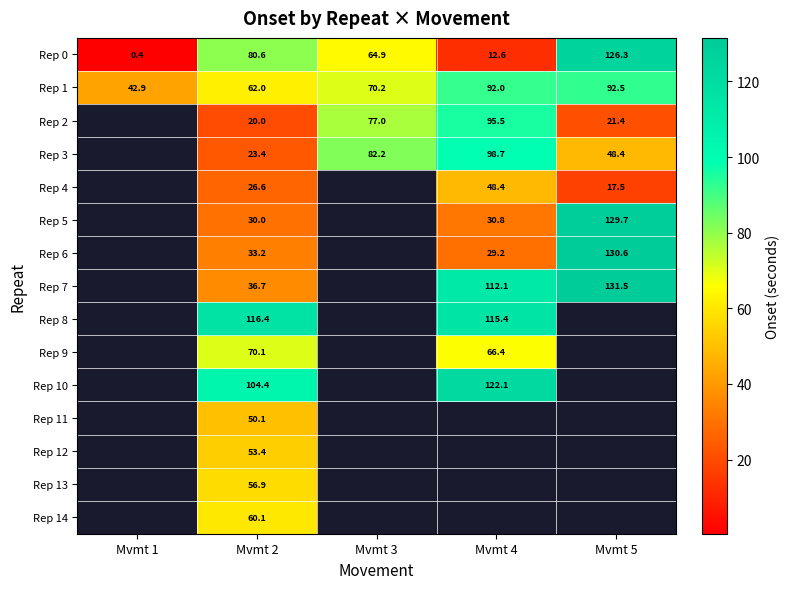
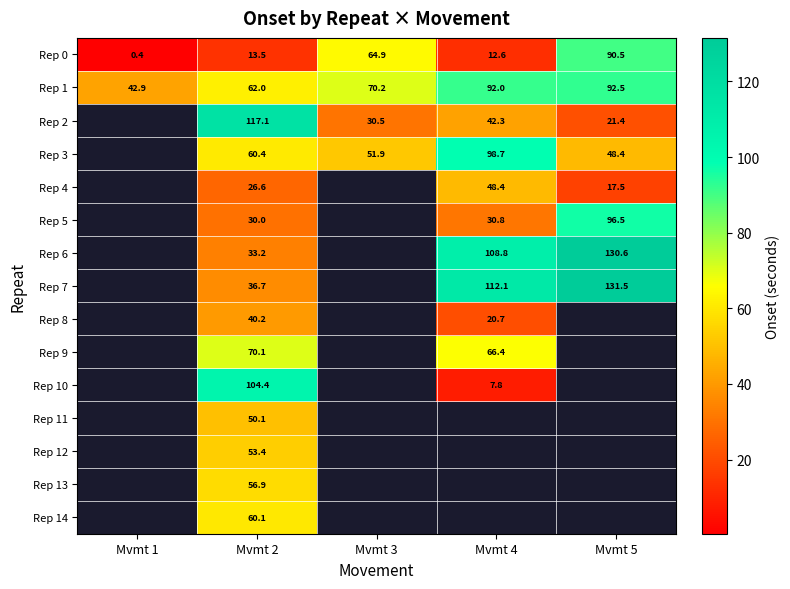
  {
    "Rep 0": {
      "Mvmt 1": 0.4,
-     "Mvmt 2": 80.6,
+     "Mvmt 2": 13.5,
      "Mvmt 3": 64.9,
      "Mvmt 4": 12.6,
-     "Mvmt 5": 126.3
+     "Mvmt 5": 90.5
    },
    "Rep 1": {
      "Mvmt 1": 42.9,
      "Mvmt 2": 62.0,
      "Mvmt 3": 70.2,
      "Mvmt 4": 92.0,
      "Mvmt 5": 92.5
    },
    "Rep 2": {
-     "Mvmt 2": 20.0,
-     "Mvmt 3": 77.0,
-     "Mvmt 4": 95.5,
+     "Mvmt 2": 117.1,
+     "Mvmt 3": 30.5,
+     "Mvmt 4": 42.3,
      "Mvmt 5": 21.4
    },
    "Rep 3": {
-     "Mvmt 2": 23.4,
-     "Mvmt 3": 82.2,
+     "Mvmt 2": 60.4,
+     "Mvmt 3": 51.9,
      "Mvmt 4": 98.7,
      "Mvmt 5": 48.4
    },
    "Rep 4": {
      "Mvmt 2": 26.6,
      "Mvmt 4": 48.4,
      "Mvmt 5": 17.5
    },
    "Rep 5": {
      "Mvmt 2": 30.0,
      "Mvmt 4": 30.8,
-     "Mvmt 5": 129.7
+     "Mvmt 5": 96.5
    },
    "Rep 6": {
      "Mvmt 2": 33.2,
-     "Mvmt 4": 29.2,
+     "Mvmt 4": 108.8,
      "Mvmt 5": 130.6
    },
    "Rep 7": {
      "Mvmt 2": 36.7,
      "Mvmt 4": 112.1,
      "Mvmt 5": 131.5
    },
    "Rep 8": {
-     "Mvmt 2": 116.4,
-     "Mvmt 4": 115.4
+     "Mvmt 2": 40.2,
+     "Mvmt 4": 20.7
    },
    "Rep 9": {
      "Mvmt 2": 70.1,
      "Mvmt 4": 66.4
    },
    "Rep 10": {
      "Mvmt 2": 104.4,
-     "Mvmt 4": 122.1
+     "Mvmt 4": 7.8
    },
    "Rep 11": {
      "Mvmt 2": 50.1
    },
    "Rep 12": {
      "Mvmt 2": 53.4
    },
    "Rep 13": {
      "Mvmt 2": 56.9
    },
    "Rep 14": {
      "Mvmt 2": 60.1
    }
  }
